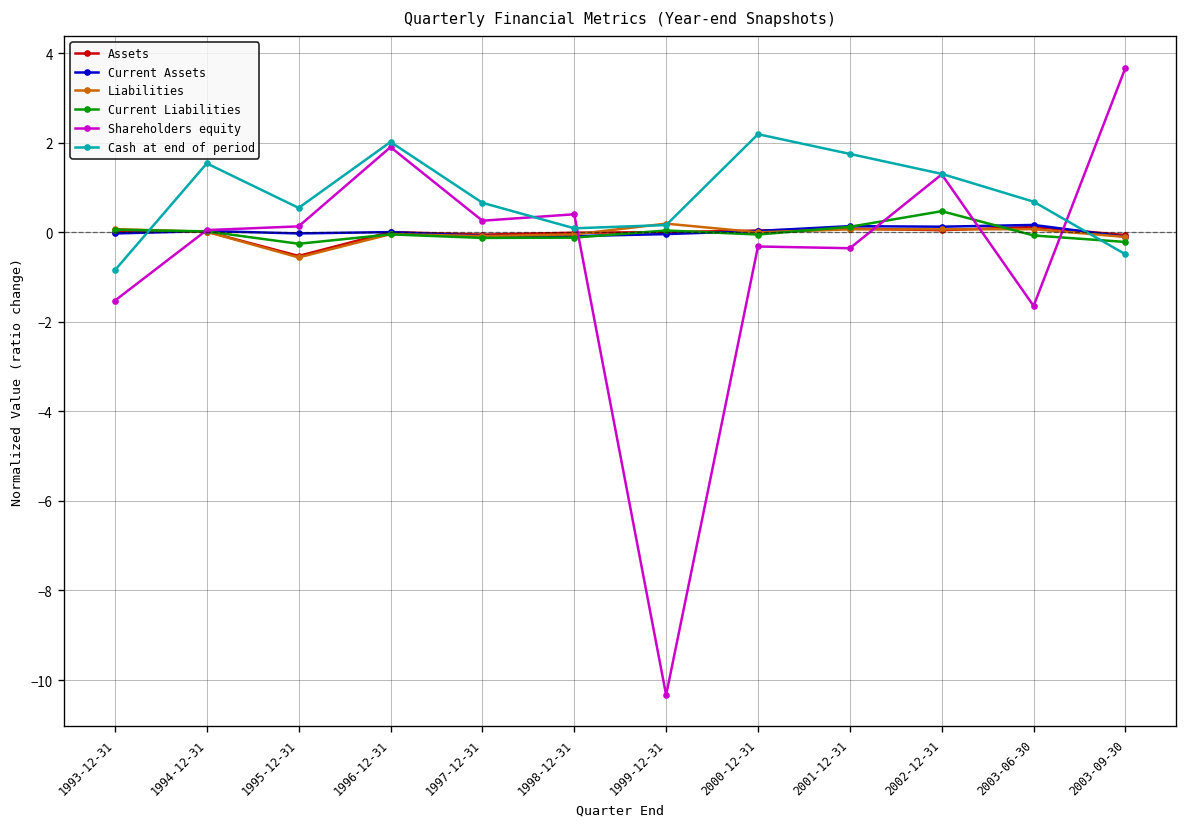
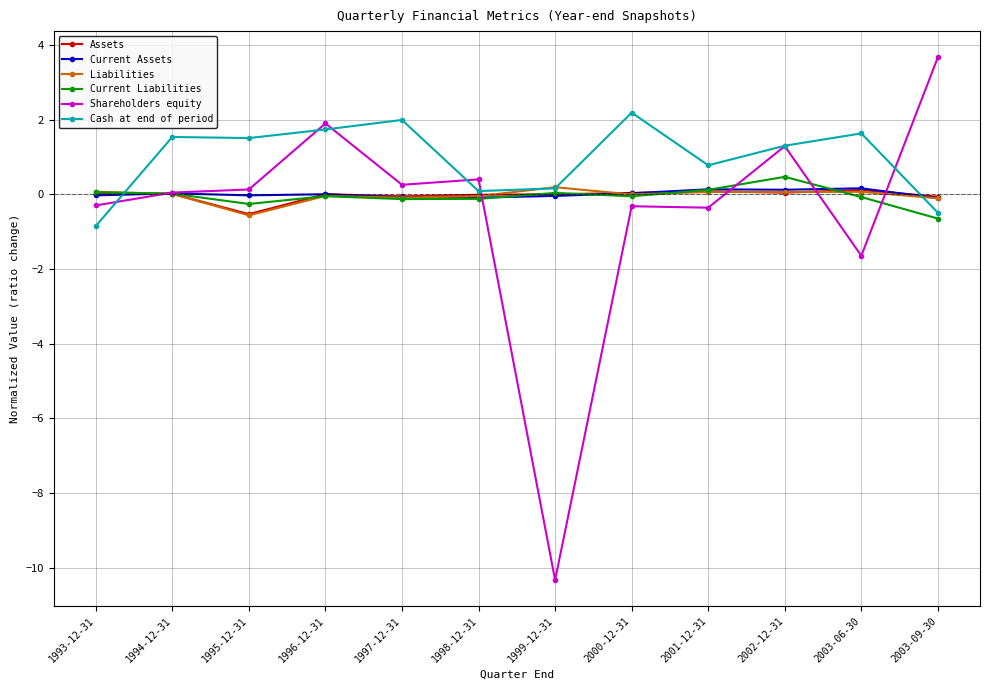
  {
    "Current Assets": {
      "1995-12-31": 0.0
    },
    "Current Liabilities": {
      "1995-12-31": -0.3,
      "2002-12-31": 0.5,
      "2003-06-30": -0.1,
-     "2003-09-30": -0.2
+     "2003-09-30": -0.7
    },
    "Shareholders equity": {
-     "1993-12-31": -1.5,
+     "1993-12-31": -0.3,
      "1995-12-31": 0.1,
      "1996-12-31": 1.9,
      "1997-12-31": 0.3,
      "1998-12-31": 0.4,
      "1999-12-31": -10.3,
      "2000-12-31": -0.3,
      "2001-12-31": -0.4,
      "2003-06-30": -1.6,
      "2003-09-30": 3.7
    },
    "Cash at end of period": {
      "1993-12-31": -0.8,
      "1994-12-31": 1.5,
-     "1995-12-31": 0.5,
-     "1996-12-31": 2.0,
-     "1997-12-31": 0.7,
+     "1995-12-31": 1.5,
+     "1996-12-31": 1.7,
+     "1997-12-31": 2.0,
      "1998-12-31": 0.1,
      "2000-12-31": 2.2,
-     "2001-12-31": 1.7,
-     "2003-06-30": 0.7,
+     "2001-12-31": 0.8,
+     "2003-06-30": 1.6,
      "2003-09-30": -0.5
    }
  }
